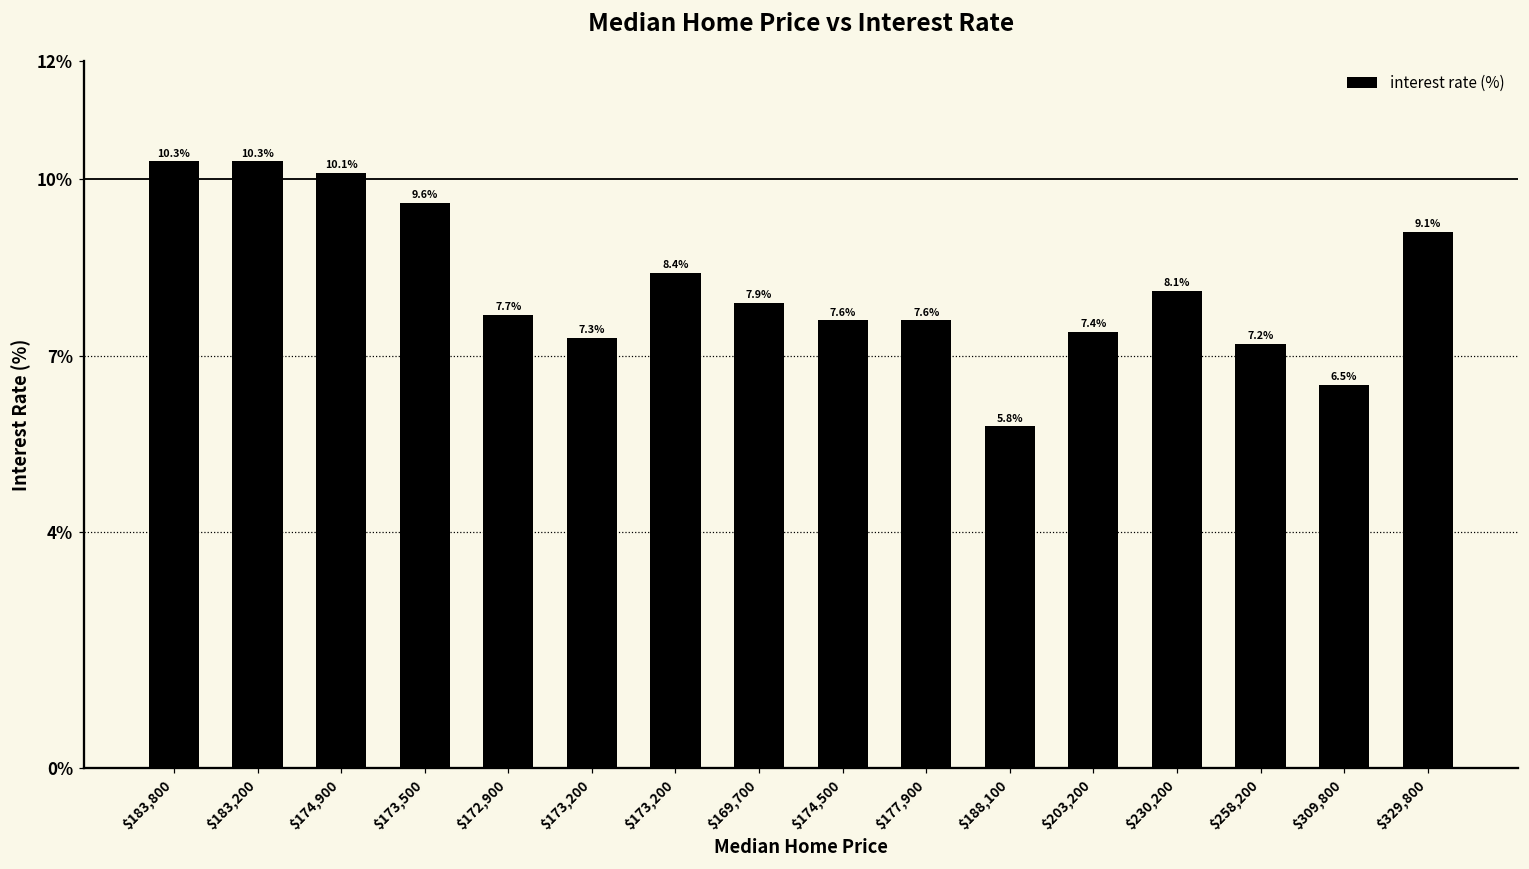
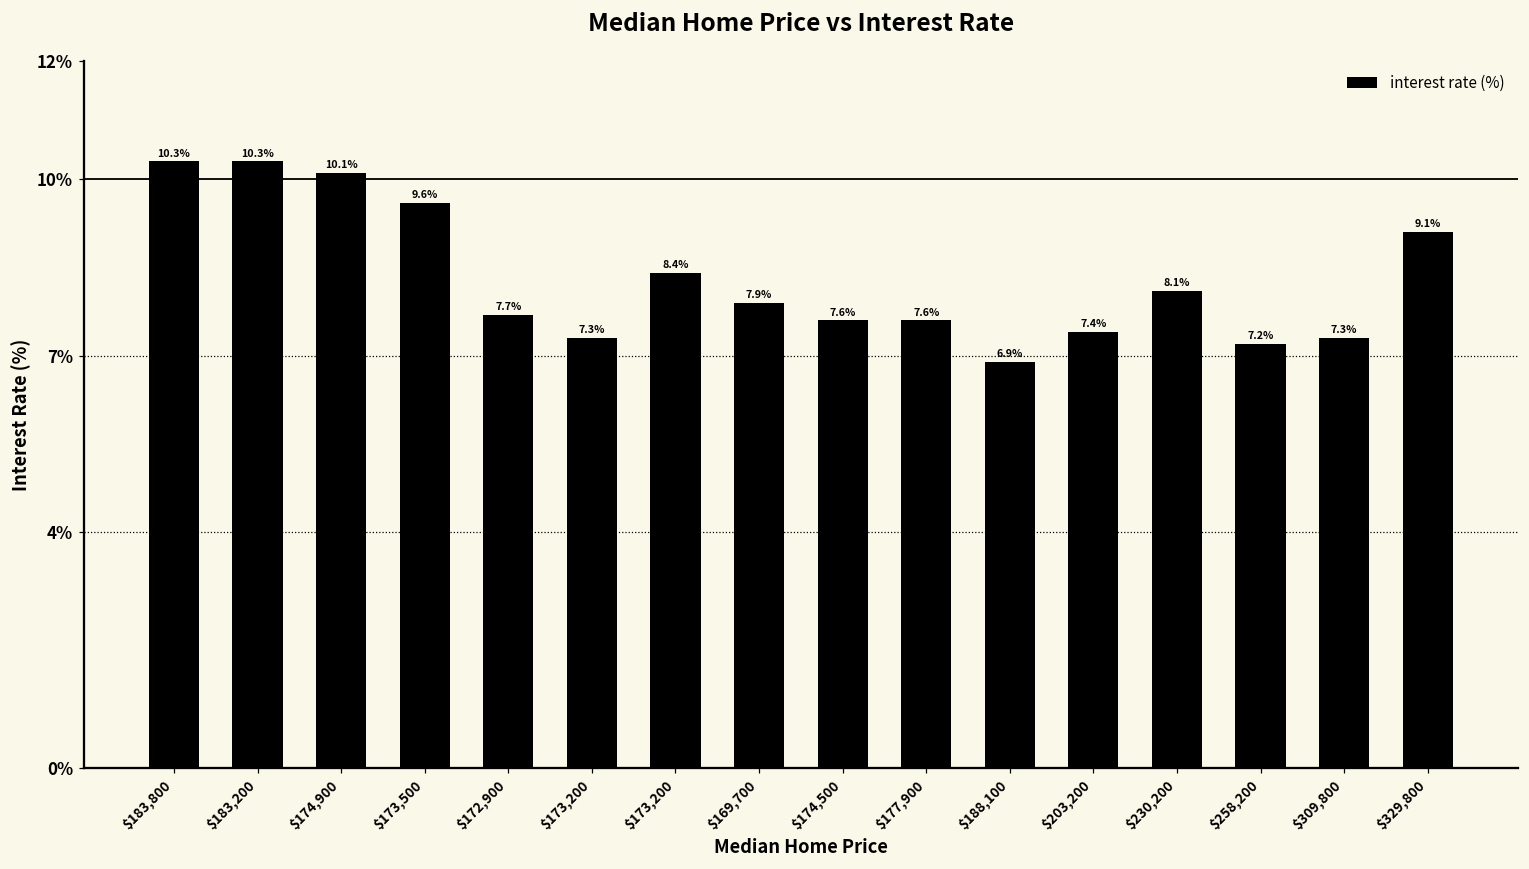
  {
    "$183,800": "10.3%",
    "$183,200": "10.3%",
    "$174,900": "10.1%",
    "$173,500": "9.6%",
    "$172,900": "7.7%",
    "$169,700": "7.9%",
    "$174,500": "7.6%",
    "$177,900": "7.6%",
-   "$188,100": "5.8%",
+   "$188,100": "6.9%",
    "$203,200": "7.4%",
    "$230,200": "8.1%",
    "$258,200": "7.2%",
-   "$309,800": "6.5%",
+   "$309,800": "7.3%",
    "$329,800": "9.1%"
  }
